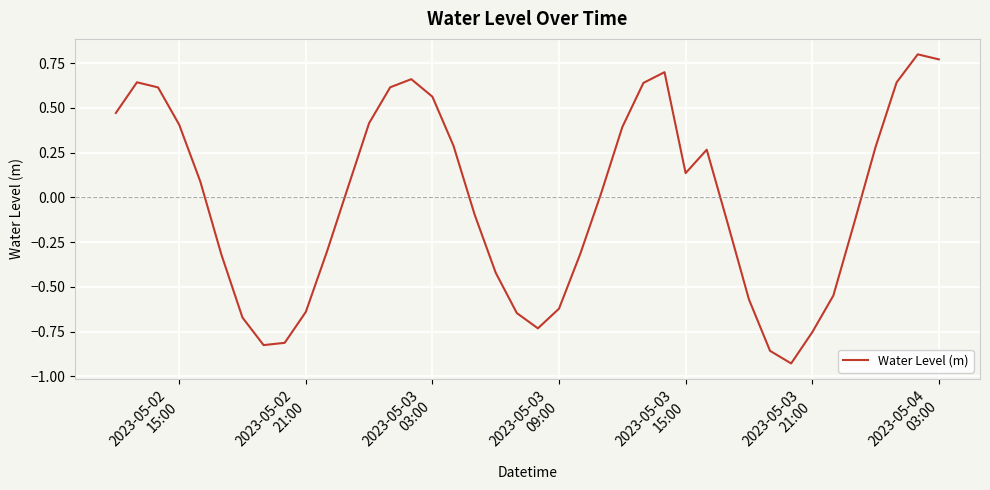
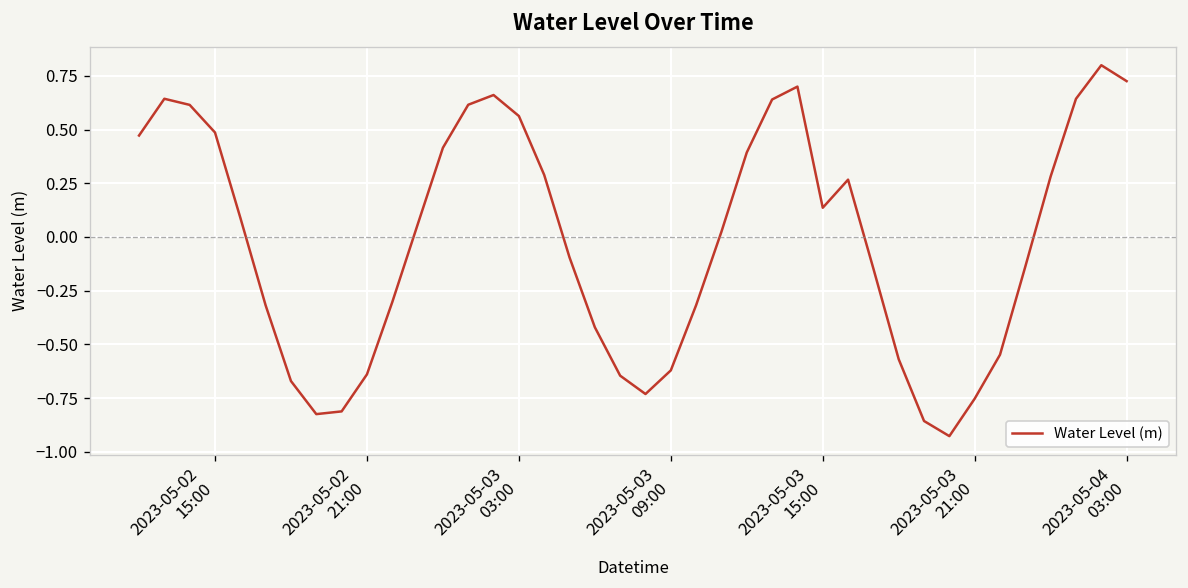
  {
-   "2023-05-02 15:00": 0.41,
+   "2023-05-02 15:00": 0.49,
    "2023-05-02 21:00": -0.64,
    "2023-05-03 03:00": 0.56,
    "2023-05-03 09:00": -0.62,
    "2023-05-03 15:00": 0.14,
    "2023-05-03 21:00": -0.75,
-   "2023-05-04 03:00": 0.77
+   "2023-05-04 03:00": 0.73
  }
